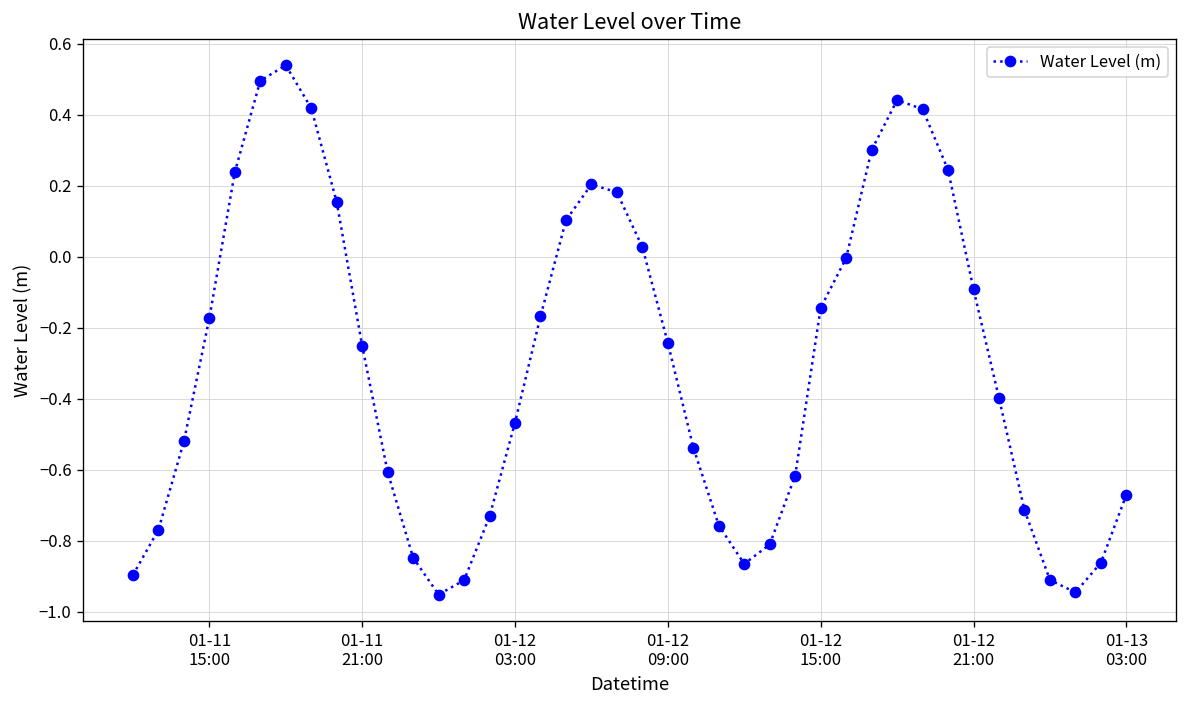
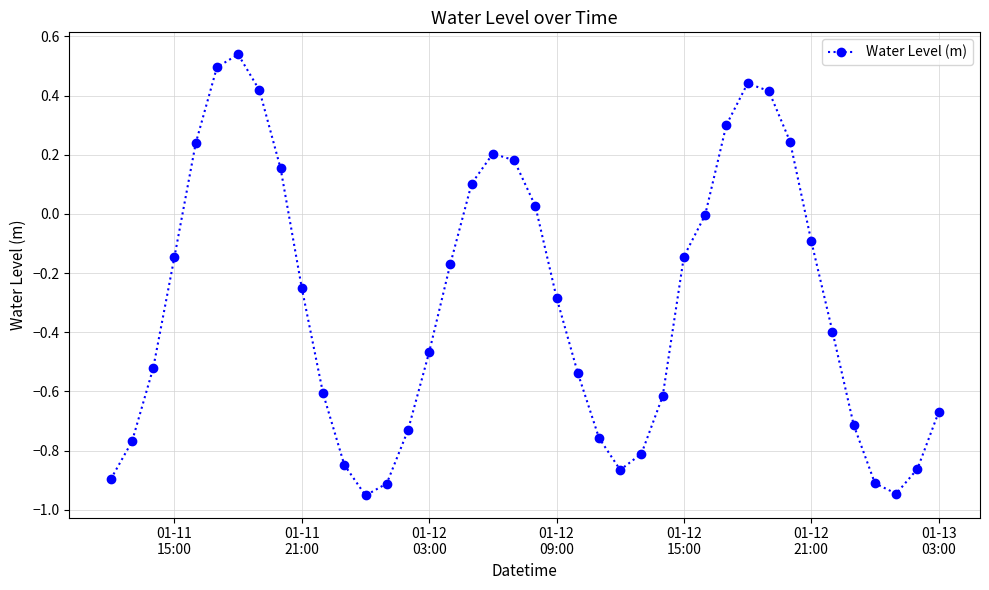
  {
-   "01-11 15:00": -0.17,
+   "01-11 15:00": -0.14,
    "01-11 21:00": -0.25,
    "01-12 03:00": -0.47,
-   "01-12 09:00": -0.24,
+   "01-12 09:00": -0.28,
    "01-12 15:00": -0.14,
    "01-12 21:00": -0.09,
    "01-13 03:00": -0.67
  }
